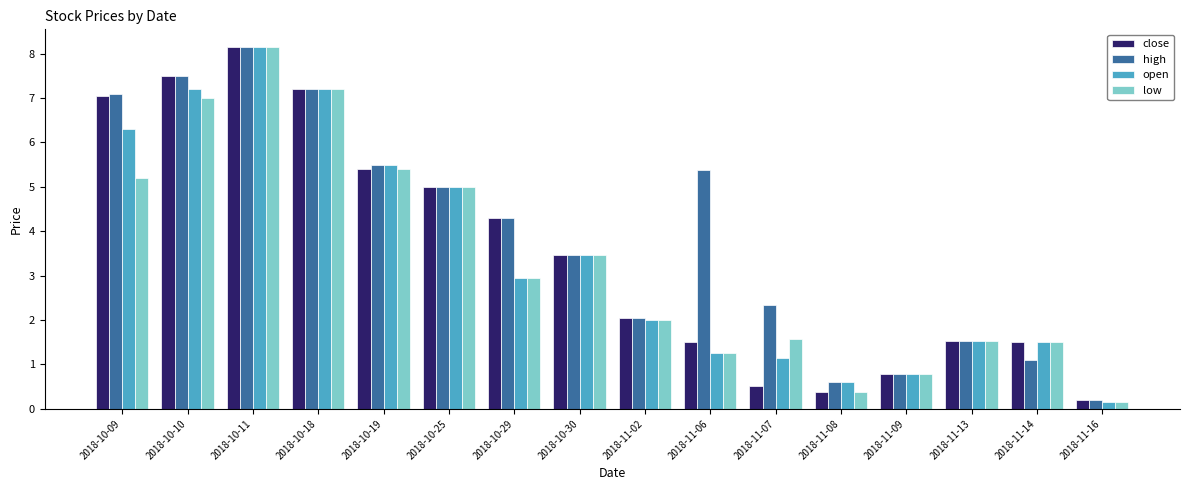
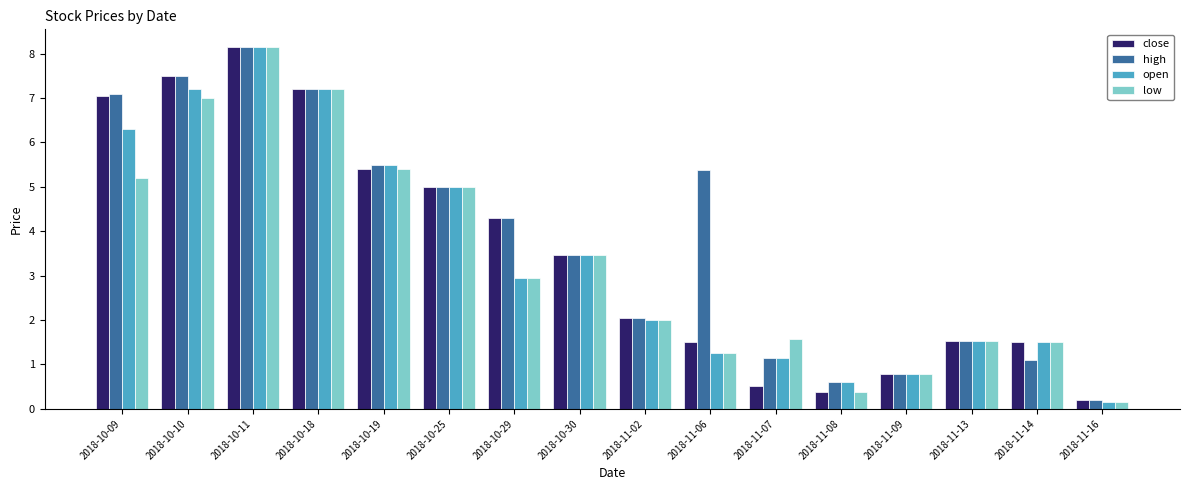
  {
    "close": {
      "2018-10-09": 7.1,
      "2018-10-10": 7.5,
      "2018-10-11": 8.1,
      "2018-10-18": 7.2,
      "2018-10-19": 5.4,
      "2018-10-25": 5.0,
      "2018-10-29": 4.3,
      "2018-10-30": 3.5,
      "2018-11-02": 2.1,
      "2018-11-06": 1.5,
      "2018-11-07": 0.5,
      "2018-11-08": 0.4,
      "2018-11-09": 0.8,
      "2018-11-13": 1.5,
      "2018-11-14": 1.5,
      "2018-11-16": 0.2
    },
    "high": {
      "2018-10-09": 7.1,
      "2018-10-10": 7.5,
      "2018-10-11": 8.1,
      "2018-10-18": 7.2,
      "2018-10-19": 5.5,
      "2018-10-25": 5.0,
      "2018-10-29": 4.3,
      "2018-10-30": 3.5,
      "2018-11-02": 2.1,
      "2018-11-06": 5.4,
-     "2018-11-07": 2.3,
+     "2018-11-07": 1.2,
      "2018-11-08": 0.6,
      "2018-11-09": 0.8,
      "2018-11-13": 1.5,
      "2018-11-14": 1.1,
      "2018-11-16": 0.2
    },
    "open": {
      "2018-10-09": 6.3,
      "2018-10-10": 7.2,
      "2018-10-11": 8.1,
      "2018-10-18": 7.2,
      "2018-10-19": 5.5,
      "2018-10-25": 5.0,
      "2018-10-29": 3.0,
      "2018-10-30": 3.5,
      "2018-11-02": 2.0,
      "2018-11-06": 1.3,
      "2018-11-07": 1.2,
      "2018-11-08": 0.6,
      "2018-11-09": 0.8,
      "2018-11-13": 1.5,
      "2018-11-14": 1.5,
      "2018-11-16": 0.2
    },
    "low": {
      "2018-10-09": 5.2,
      "2018-10-10": 7.0,
      "2018-10-11": 8.1,
      "2018-10-18": 7.2,
      "2018-10-19": 5.4,
      "2018-10-25": 5.0,
      "2018-10-29": 3.0,
      "2018-10-30": 3.5,
      "2018-11-02": 2.0,
      "2018-11-06": 1.3,
      "2018-11-07": 1.6,
      "2018-11-08": 0.4,
      "2018-11-09": 0.8,
      "2018-11-13": 1.5,
      "2018-11-14": 1.5,
      "2018-11-16": 0.2
    }
  }
